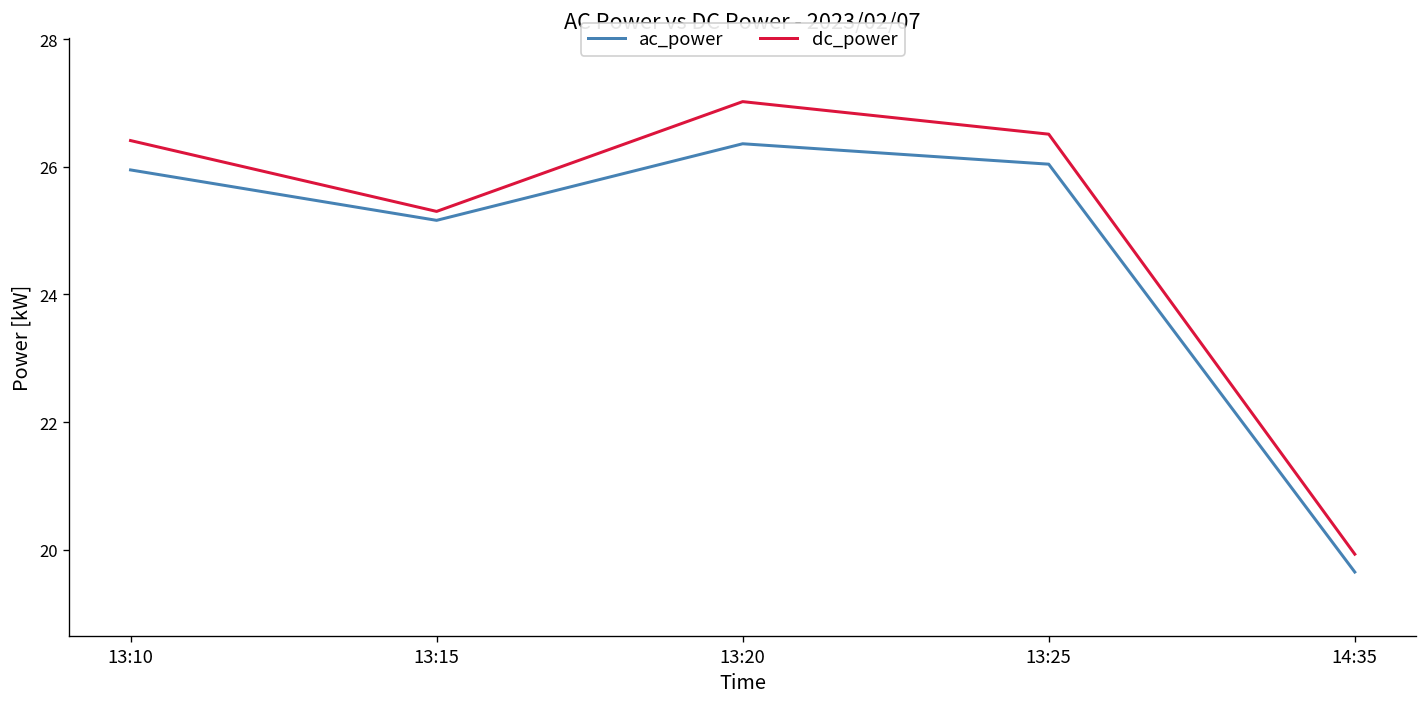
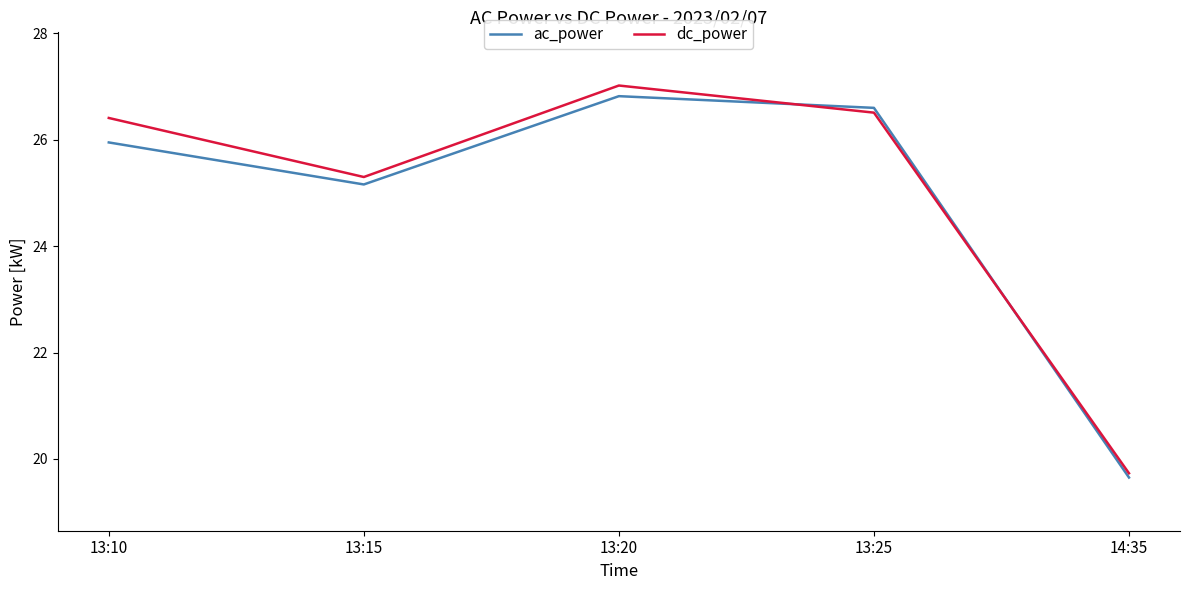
  {
    "ac_power": {
      "13:10": 26.0,
      "13:15": 25.2,
-     "13:20": 26.4,
-     "13:25": 26.0,
+     "13:20": 26.8,
+     "13:25": 26.6,
      "14:35": 19.7
    },
    "dc_power": {
      "13:10": 26.4,
      "13:15": 25.3,
      "13:20": 27.0,
      "13:25": 26.5,
-     "14:35": 19.9
+     "14:35": 19.7
    }
  }
